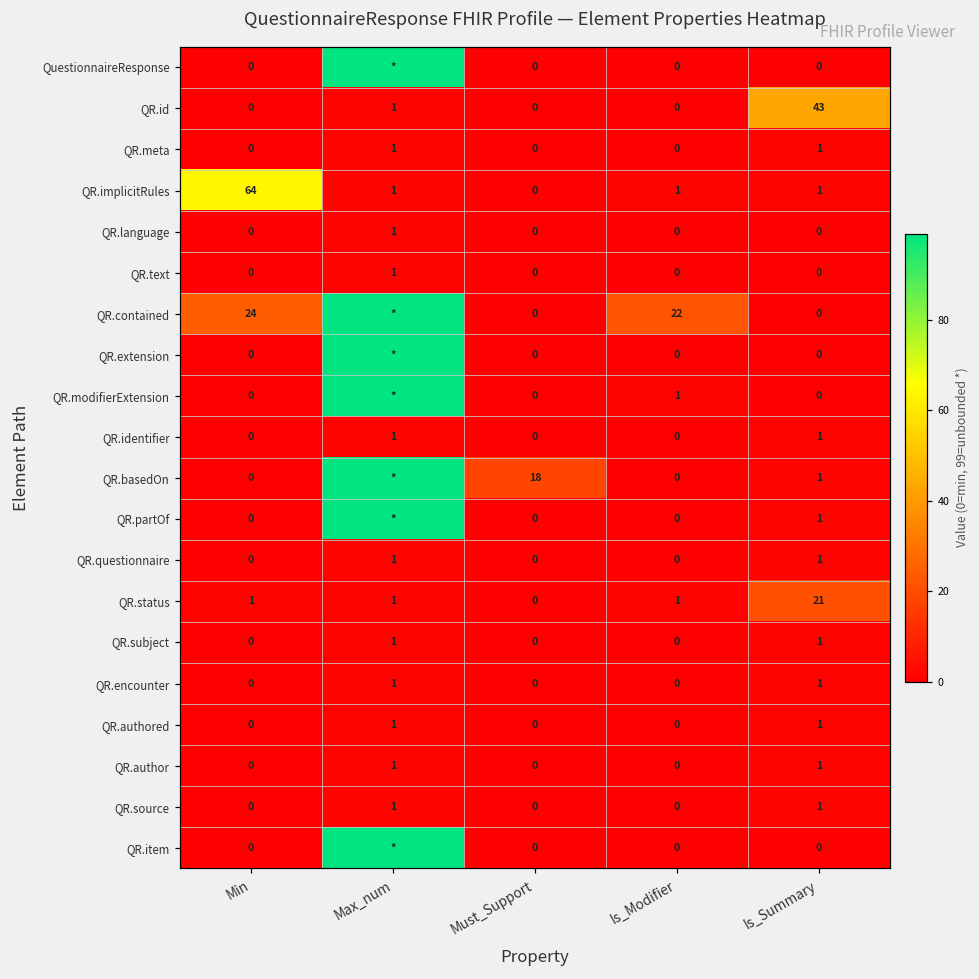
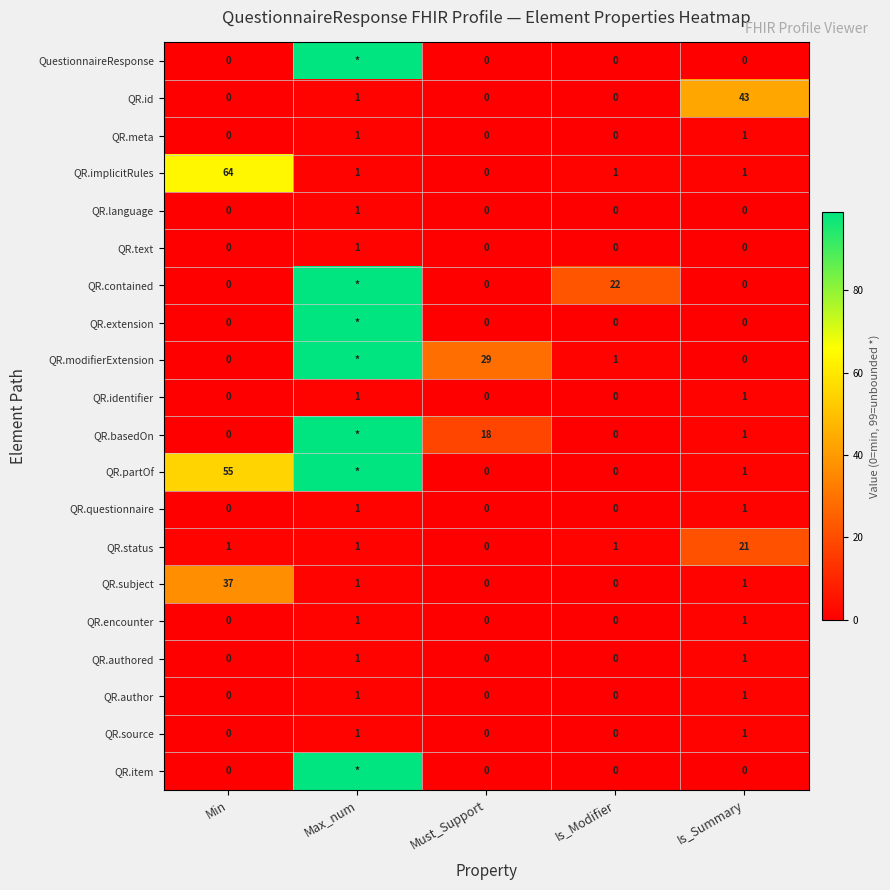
  {
    "QuestionnaireResponse": {
      "Min": 0,
      "Must_Support": 0,
      "Is_Modifier": 0,
      "Is_Summary": 0
    },
    "QR.id": {
      "Min": 0,
      "Max_num": 1,
      "Must_Support": 0,
      "Is_Modifier": 0,
      "Is_Summary": 43
    },
    "QR.meta": {
      "Min": 0,
      "Max_num": 1,
      "Must_Support": 0,
      "Is_Modifier": 0,
      "Is_Summary": 1
    },
    "QR.implicitRules": {
      "Min": 64,
      "Max_num": 1,
      "Must_Support": 0,
      "Is_Modifier": 1,
      "Is_Summary": 1
    },
    "QR.language": {
      "Min": 0,
      "Max_num": 1,
      "Must_Support": 0,
      "Is_Modifier": 0,
      "Is_Summary": 0
    },
    "QR.text": {
      "Min": 0,
      "Max_num": 1,
      "Must_Support": 0,
      "Is_Modifier": 0,
      "Is_Summary": 0
    },
    "QR.contained": {
-     "Min": 24,
+     "Min": 0,
      "Must_Support": 0,
      "Is_Modifier": 22,
      "Is_Summary": 0
    },
    "QR.extension": {
      "Min": 0,
      "Must_Support": 0,
      "Is_Modifier": 0,
      "Is_Summary": 0
    },
    "QR.modifierExtension": {
      "Min": 0,
-     "Must_Support": 0,
+     "Must_Support": 29,
      "Is_Modifier": 1,
      "Is_Summary": 0
    },
    "QR.identifier": {
      "Min": 0,
      "Max_num": 1,
      "Must_Support": 0,
      "Is_Modifier": 0,
      "Is_Summary": 1
    },
    "QR.basedOn": {
      "Min": 0,
      "Must_Support": 18,
      "Is_Modifier": 0,
      "Is_Summary": 1
    },
    "QR.partOf": {
-     "Min": 0,
+     "Min": 55,
      "Must_Support": 0,
      "Is_Modifier": 0,
      "Is_Summary": 1
    },
    "QR.questionnaire": {
      "Min": 0,
      "Max_num": 1,
      "Must_Support": 0,
      "Is_Modifier": 0,
      "Is_Summary": 1
    },
    "QR.status": {
      "Min": 1,
      "Max_num": 1,
      "Must_Support": 0,
      "Is_Modifier": 1,
      "Is_Summary": 21
    },
    "QR.subject": {
-     "Min": 0,
+     "Min": 37,
      "Max_num": 1,
      "Must_Support": 0,
      "Is_Modifier": 0,
      "Is_Summary": 1
    },
    "QR.encounter": {
      "Min": 0,
      "Max_num": 1,
      "Must_Support": 0,
      "Is_Modifier": 0,
      "Is_Summary": 1
    },
    "QR.authored": {
      "Min": 0,
      "Max_num": 1,
      "Must_Support": 0,
      "Is_Modifier": 0,
      "Is_Summary": 1
    },
    "QR.author": {
      "Min": 0,
      "Max_num": 1,
      "Must_Support": 0,
      "Is_Modifier": 0,
      "Is_Summary": 1
    },
    "QR.source": {
      "Min": 0,
      "Max_num": 1,
      "Must_Support": 0,
      "Is_Modifier": 0,
      "Is_Summary": 1
    },
    "QR.item": {
      "Min": 0,
      "Must_Support": 0,
      "Is_Modifier": 0,
      "Is_Summary": 0
    }
  }
